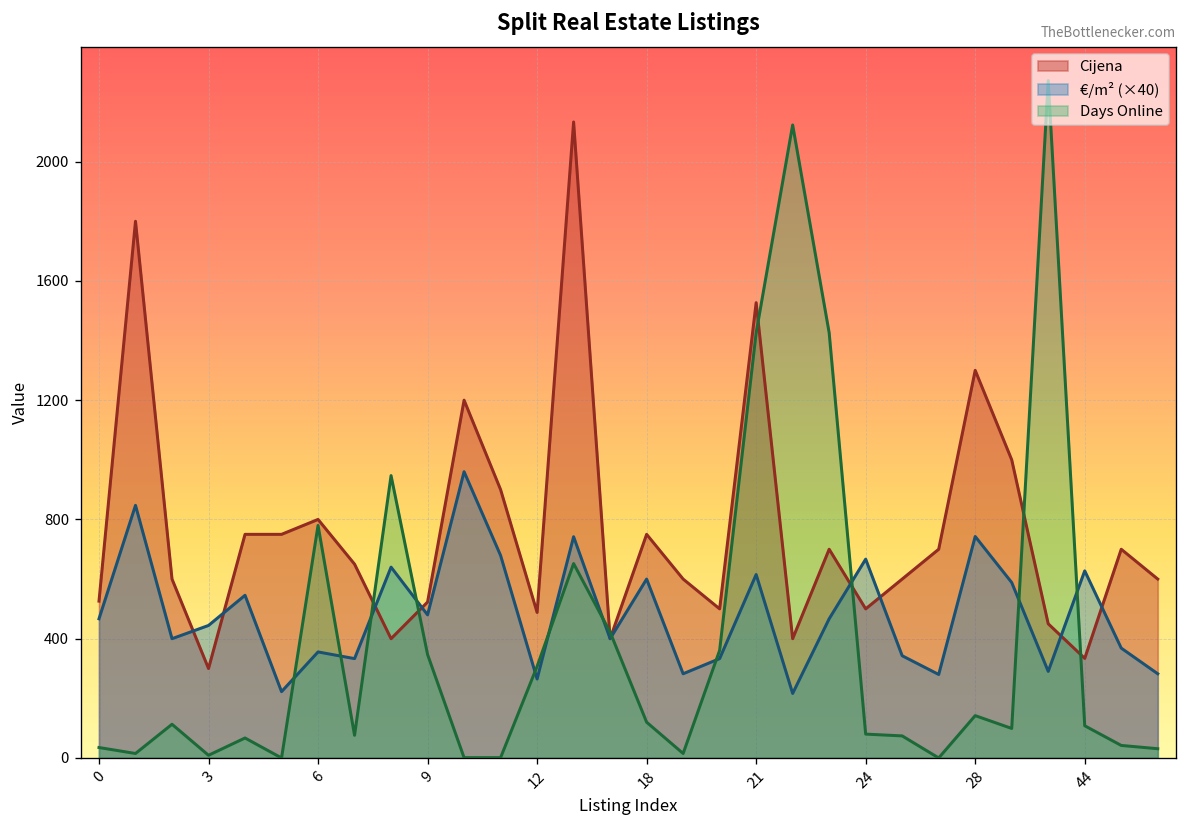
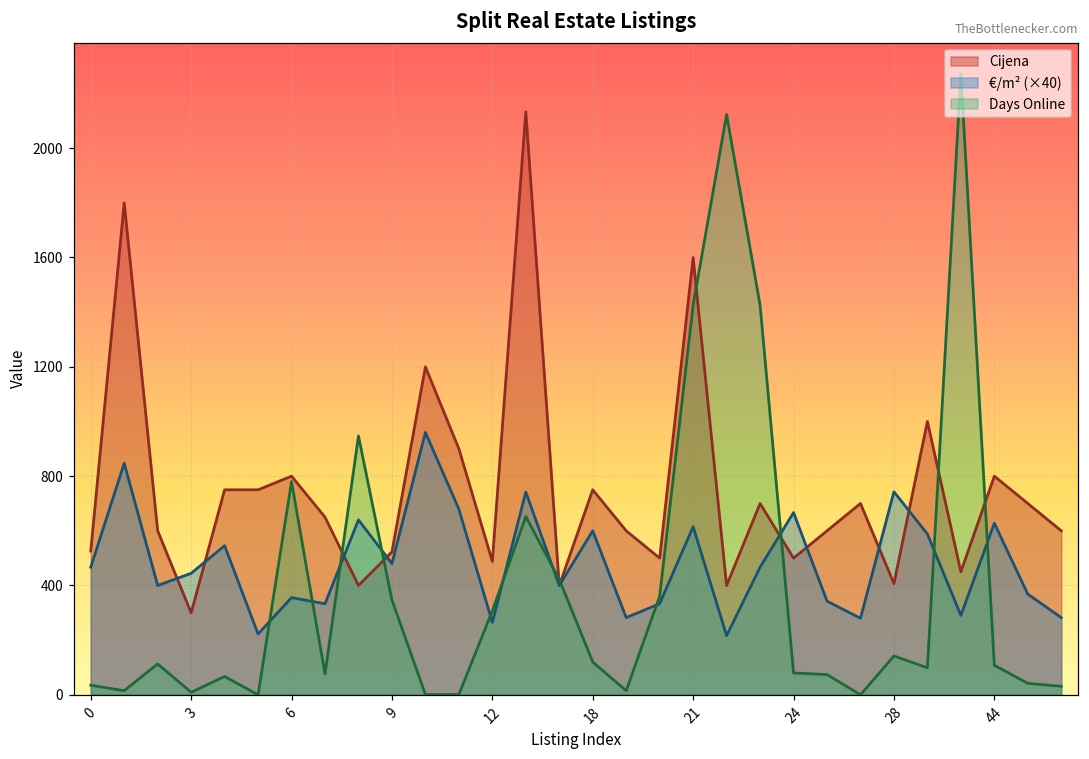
  {
    "Cijena": {
      "0": 530,
      "3": 300,
      "6": 800,
      "9": 520,
      "12": 490,
      "18": 750,
-     "21": 1530,
+     "21": 1600,
      "24": 500,
-     "28": 1300,
-     "44": 330
+     "28": 410,
+     "44": 800
    }
  }
